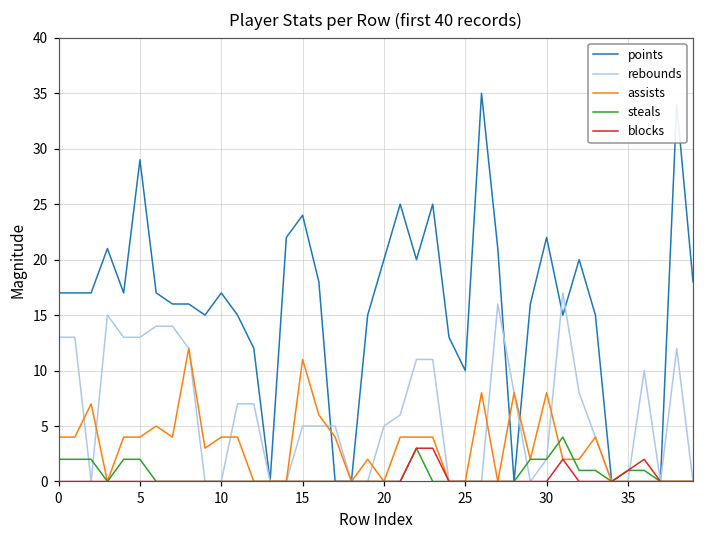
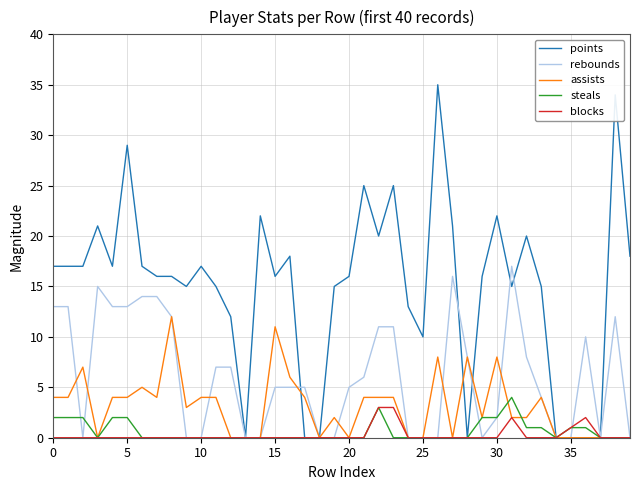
  {
    "points": {
      "0": 17,
      "5": 29,
      "10": 17,
-     "15": 24,
-     "20": 20,
+     "15": 16,
+     "20": 16,
      "25": 10,
      "30": 22
    },
    "rebounds": {
      "0": 13,
      "5": 13,
      "15": 5,
      "20": 5
    },
    "assists": {
      "0": 4,
      "5": 4,
      "10": 4,
      "15": 11,
      "30": 8
    },
    "steals": {
      "0": 2,
      "5": 2
    },
    "blocks": {
      "0": 0,
      "5": 0,
      "30": 0
    }
  }
